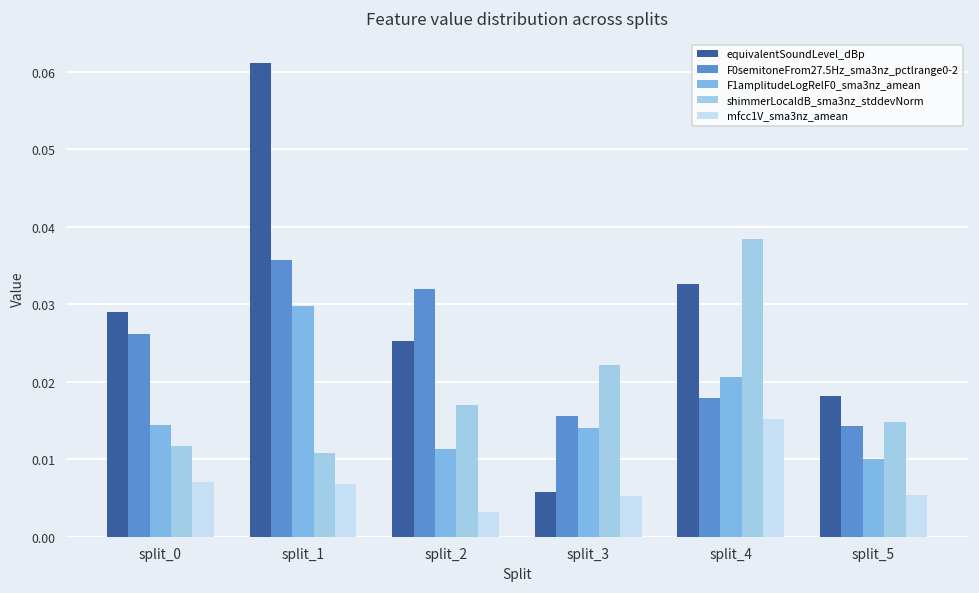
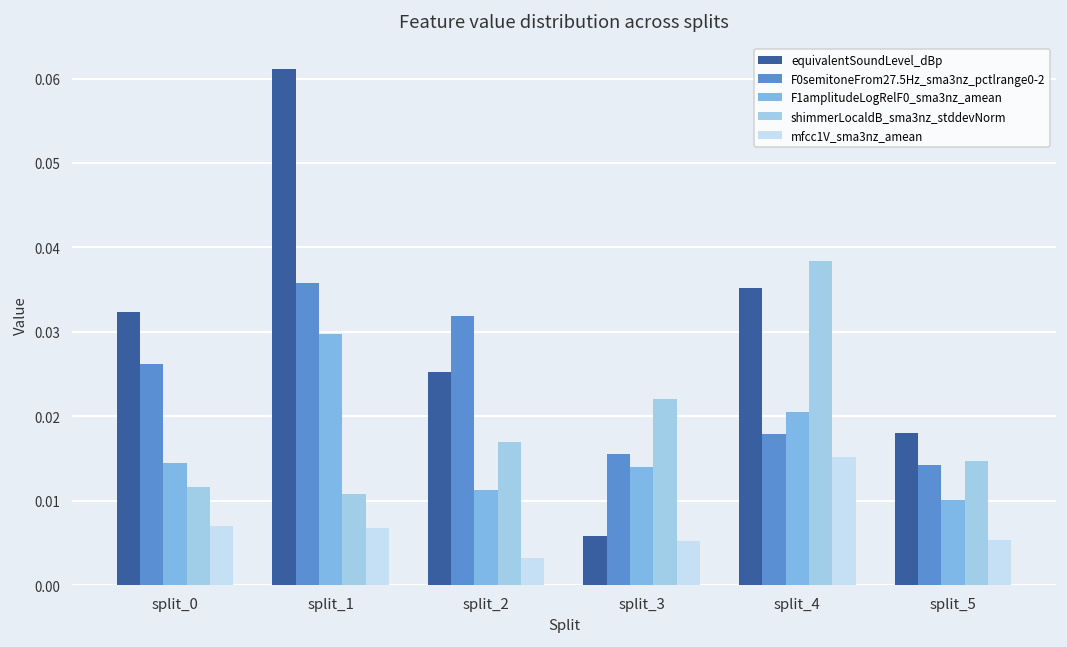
  {
    "equivalentSoundLevel_dBp": {
-     "split_0": 0.029,
+     "split_0": 0.032,
      "split_1": 0.061,
      "split_2": 0.025,
      "split_3": 0.006,
-     "split_4": 0.033,
+     "split_4": 0.035,
      "split_5": 0.018
    }
  }
